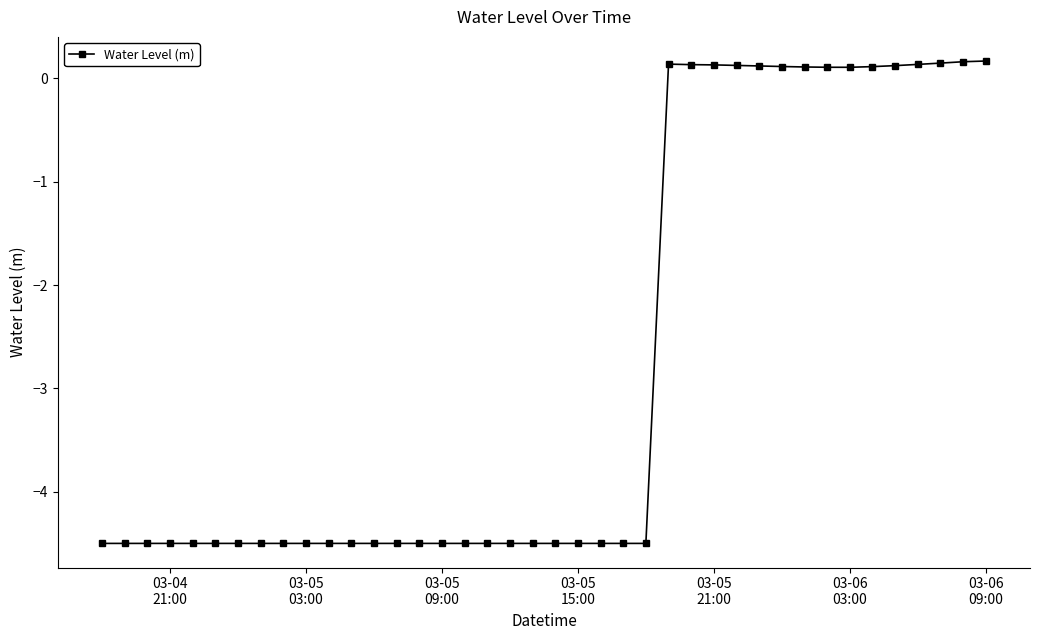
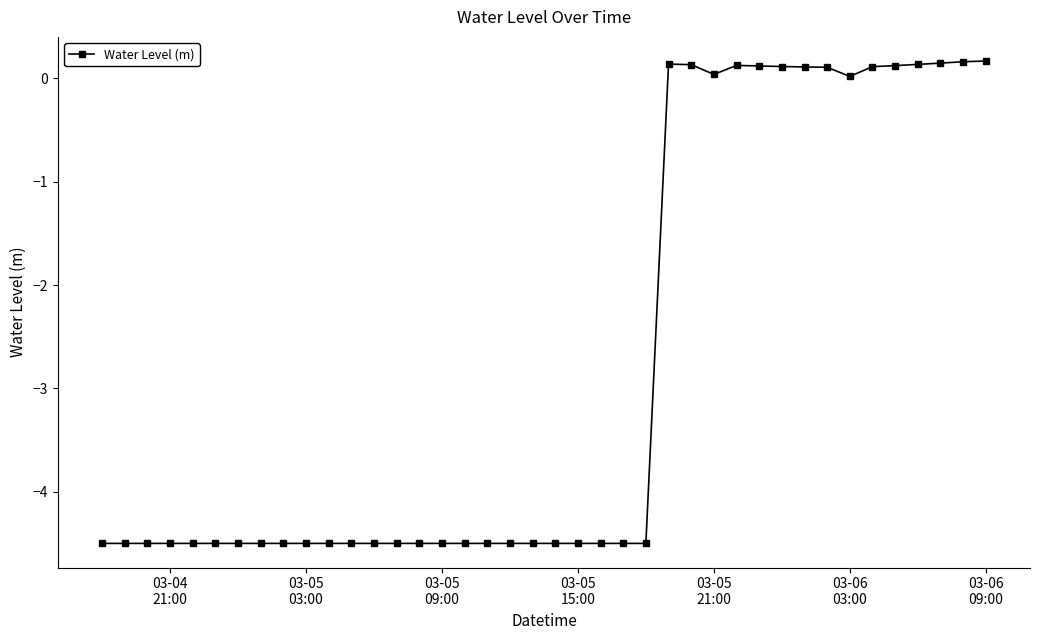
  {
    "03-04 21:00": -4.50,
    "03-05 03:00": -4.50,
    "03-05 09:00": -4.50,
    "03-05 15:00": -4.50,
-   "03-05 21:00": 0.13,
-   "03-06 03:00": 0.11,
+   "03-05 21:00": 0.04,
+   "03-06 03:00": 0.02,
    "03-06 09:00": 0.17
  }
